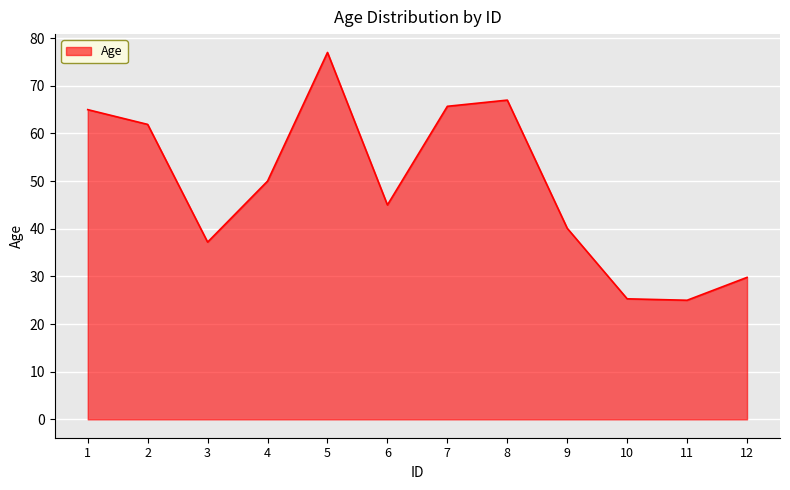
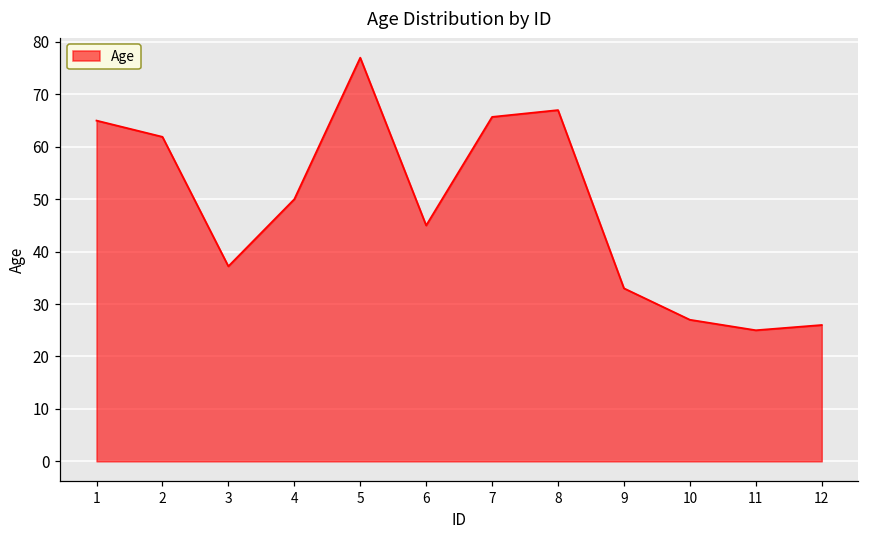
  {
    "1": 65,
    "2": 62,
    "3": 37,
    "4": 50,
    "5": 77,
    "6": 45,
    "7": 66,
    "8": 67,
-   "9": 40,
-   "10": 25,
+   "9": 33,
+   "10": 27,
    "11": 25,
-   "12": 30
+   "12": 26
  }
